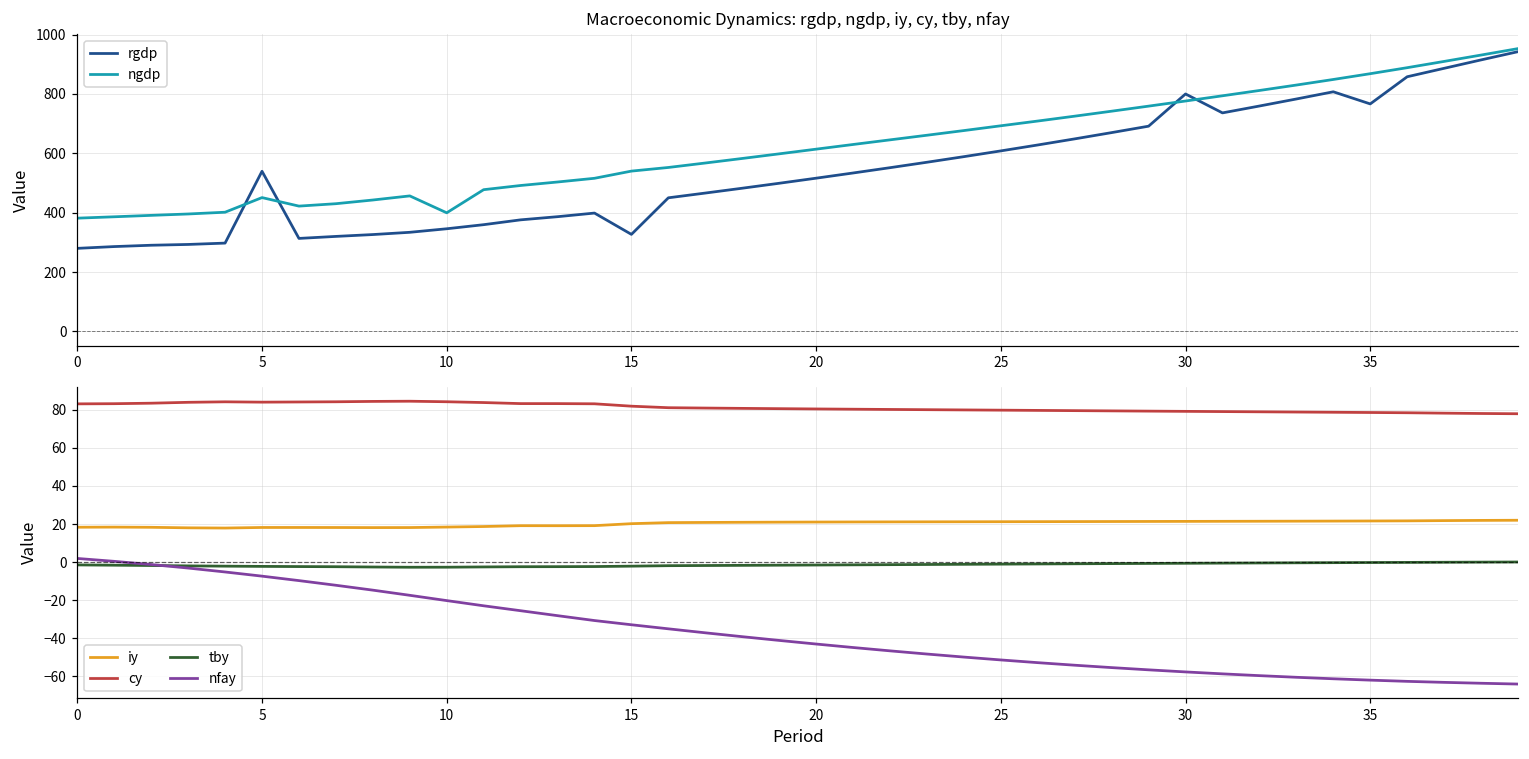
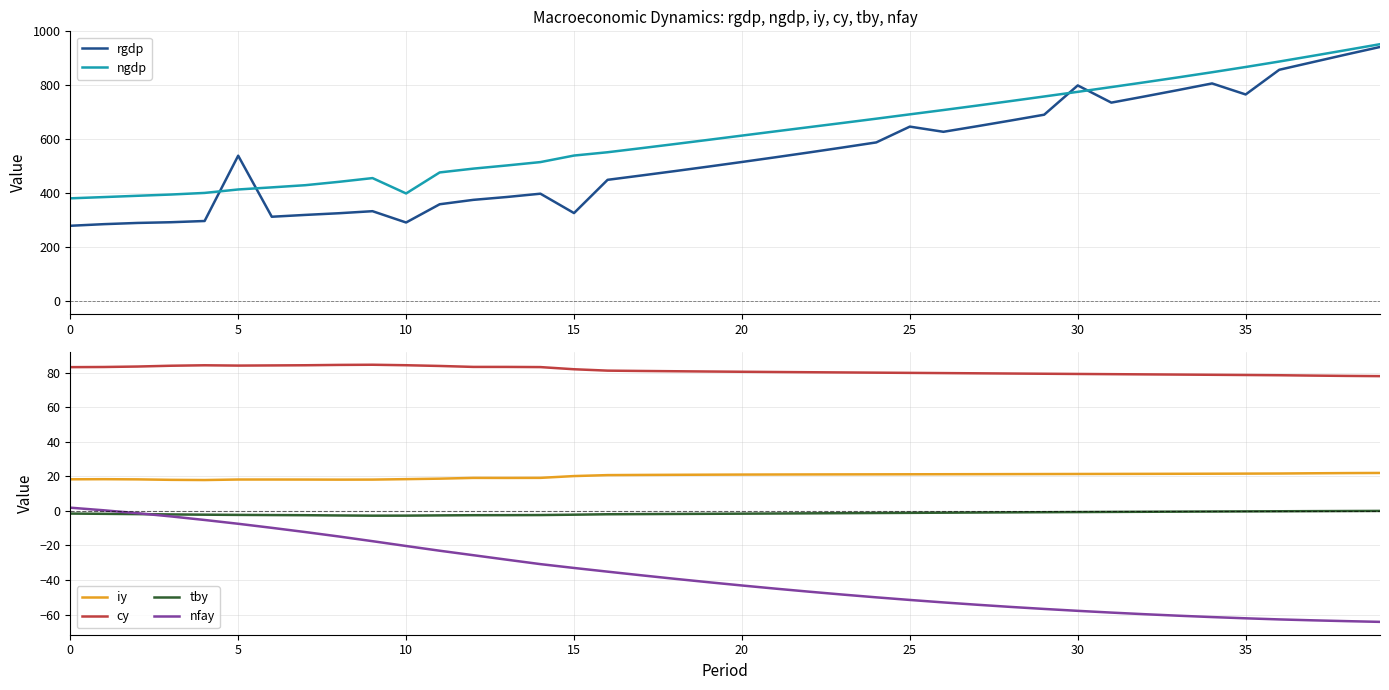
  {
    "Macroeconomic Dynamics: rgdp, ngdp, iy, cy, tby, nfay": {
      "rgdp": {
        "0": 280,
        "5": 540,
-       "10": 350,
+       "10": 290,
        "15": 330,
        "20": 520,
-       "25": 610,
+       "25": 650,
        "30": 800,
        "35": 770
      },
      "ngdp": {
        "0": 380,
-       "5": 450,
+       "5": 410,
        "10": 400,
        "15": 540,
        "20": 610,
        "25": 690,
        "30": 780,
        "35": 870
      }
    }
  }
